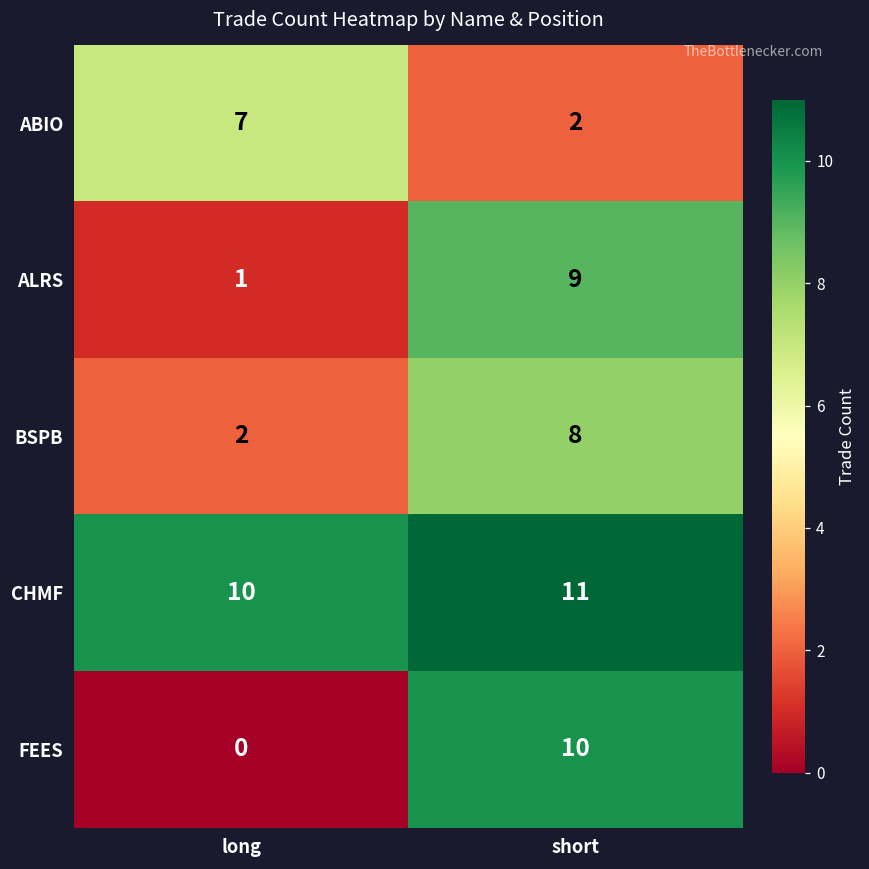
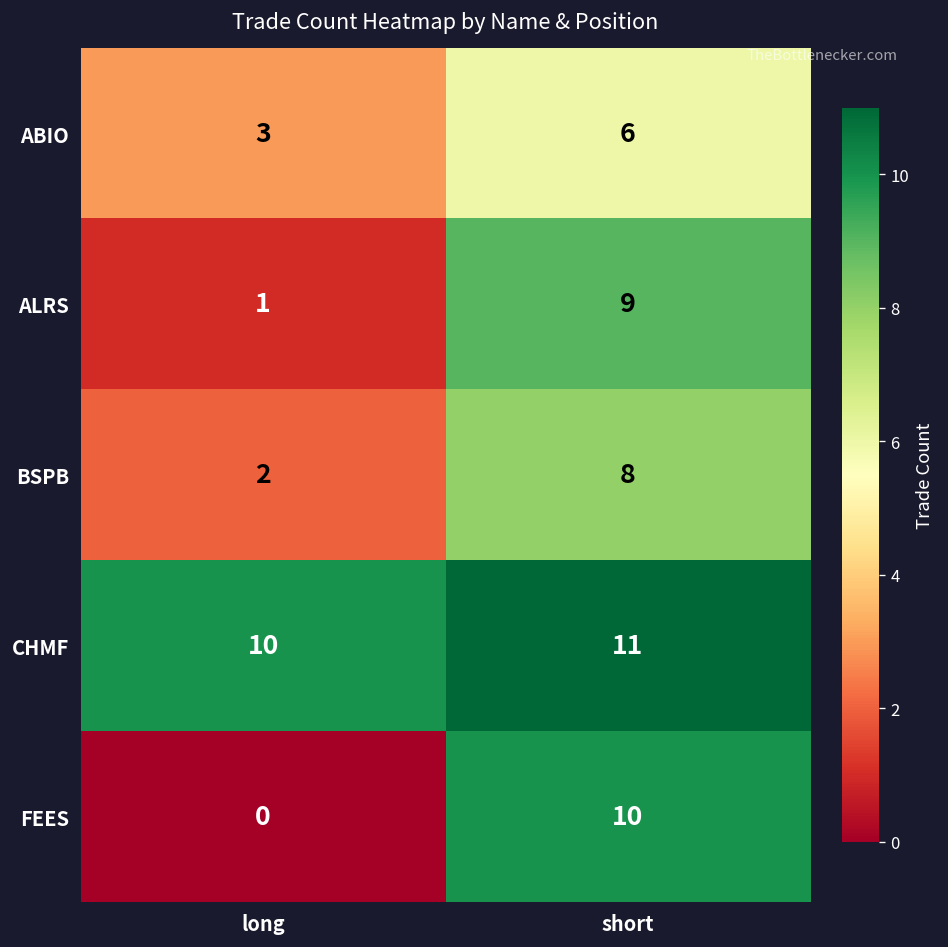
  {
    "ABIO": {
-     "long": 7,
-     "short": 2
+     "long": 3,
+     "short": 6
    },
    "ALRS": {
      "long": 1,
      "short": 9
    },
    "BSPB": {
      "long": 2,
      "short": 8
    },
    "CHMF": {
      "long": 10,
      "short": 11
    },
    "FEES": {
      "long": 0,
      "short": 10
    }
  }
